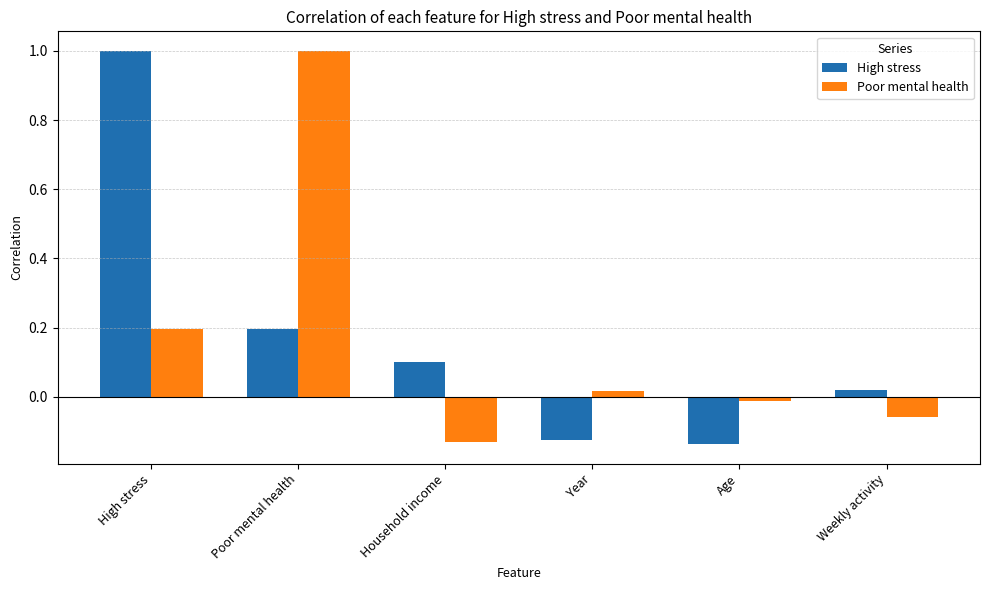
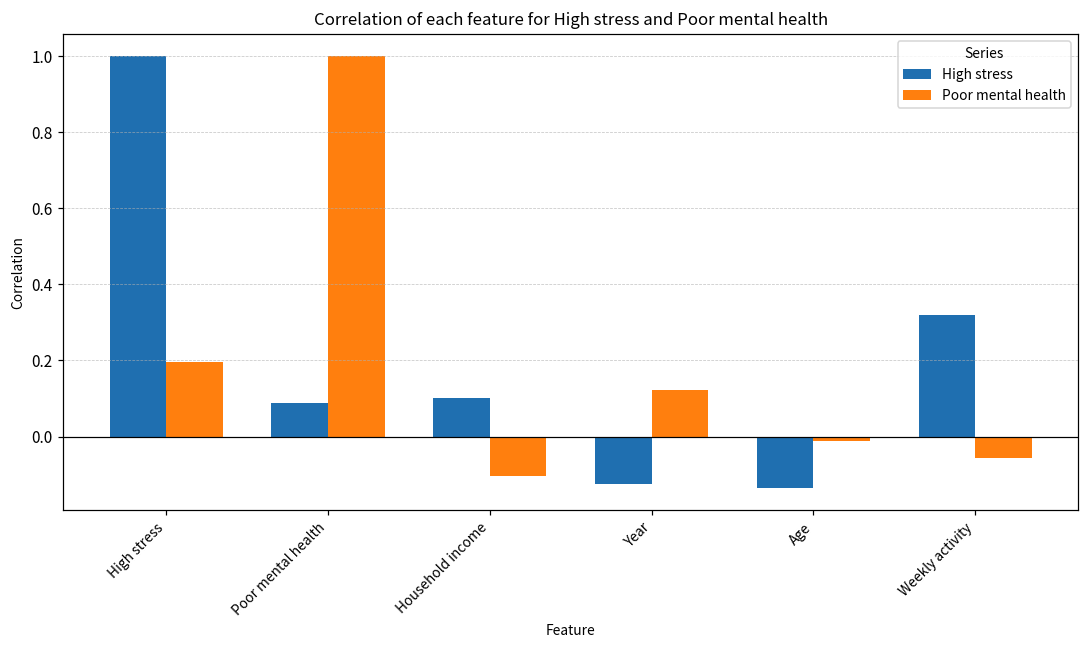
  {
    "High stress": {
      "High stress": 1.00,
-     "Poor mental health": 0.20,
+     "Poor mental health": 0.09,
      "Household income": 0.10,
      "Year": -0.12,
      "Age": -0.14,
-     "Weekly activity": 0.02
+     "Weekly activity": 0.32
    },
    "Poor mental health": {
      "High stress": 0.20,
      "Poor mental health": 1.00,
-     "Household income": -0.13,
-     "Year": 0.02,
+     "Household income": -0.10,
+     "Year": 0.12,
      "Age": -0.01,
      "Weekly activity": -0.06
    }
  }
